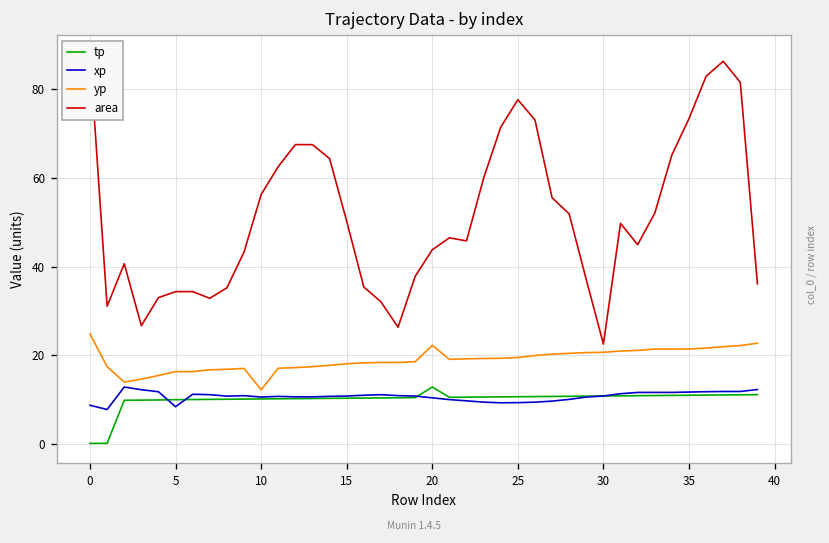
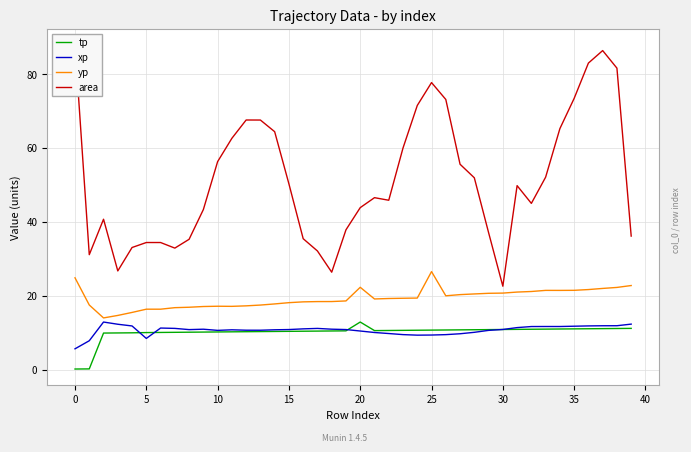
  {
    "tp": {
      "0": 0,
      "5": 10,
      "20": 13,
      "25": 11,
      "35": 11
    },
    "xp": {
-     "0": 9,
+     "0": 6,
      "5": 8,
      "20": 10,
      "25": 9,
      "35": 12
    },
    "yp": {
      "0": 25,
      "5": 16,
-     "10": 12,
+     "10": 17,
      "15": 18,
      "20": 22,
-     "25": 20,
+     "25": 27,
      "30": 21,
      "35": 21
    },
    "area": {
      "5": 34,
      "10": 56,
      "15": 50,
      "20": 44,
      "25": 78,
      "30": 23,
      "35": 73
    }
  }
